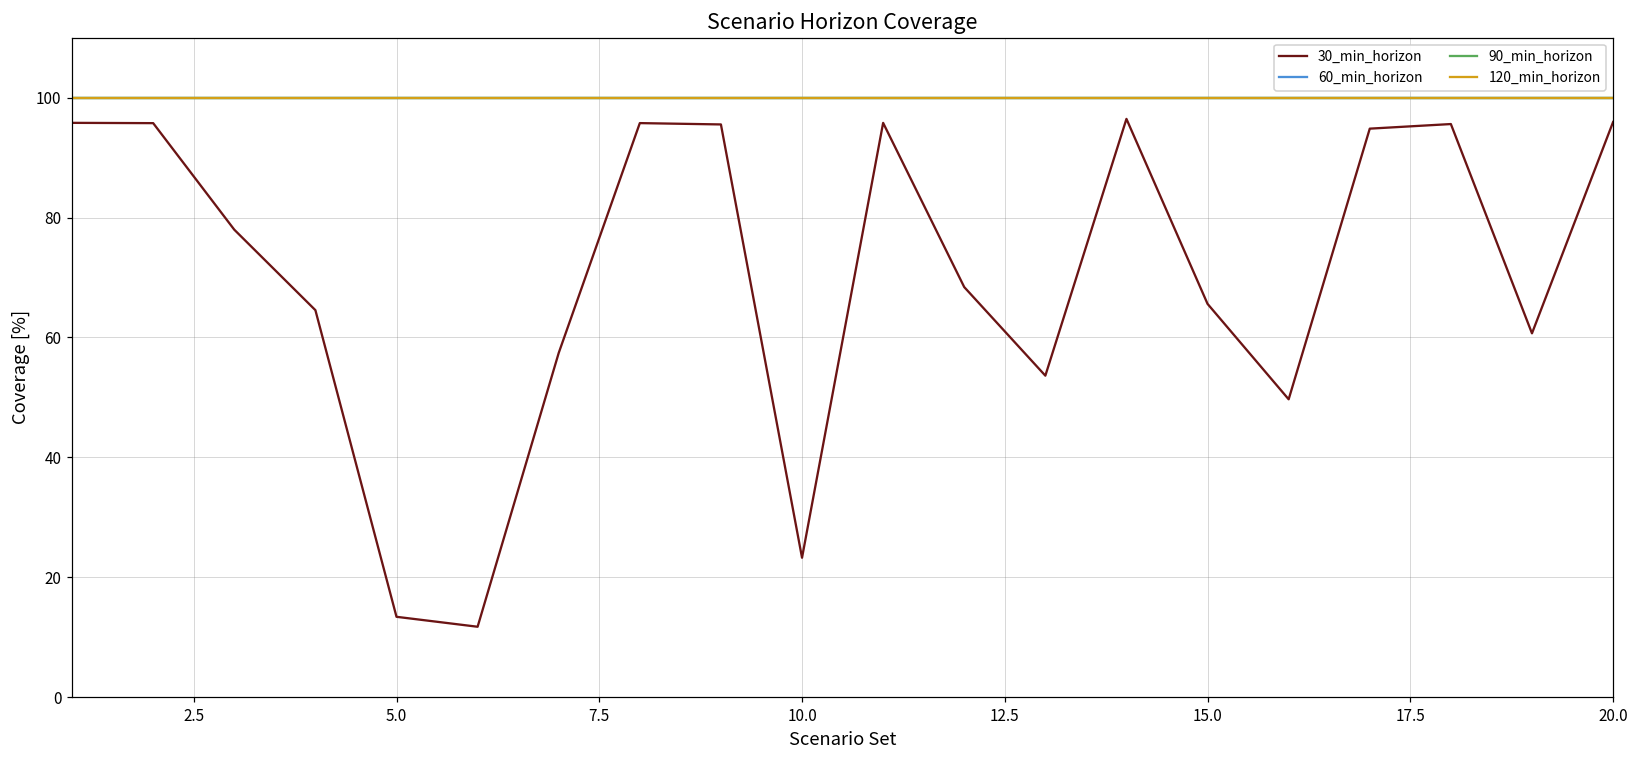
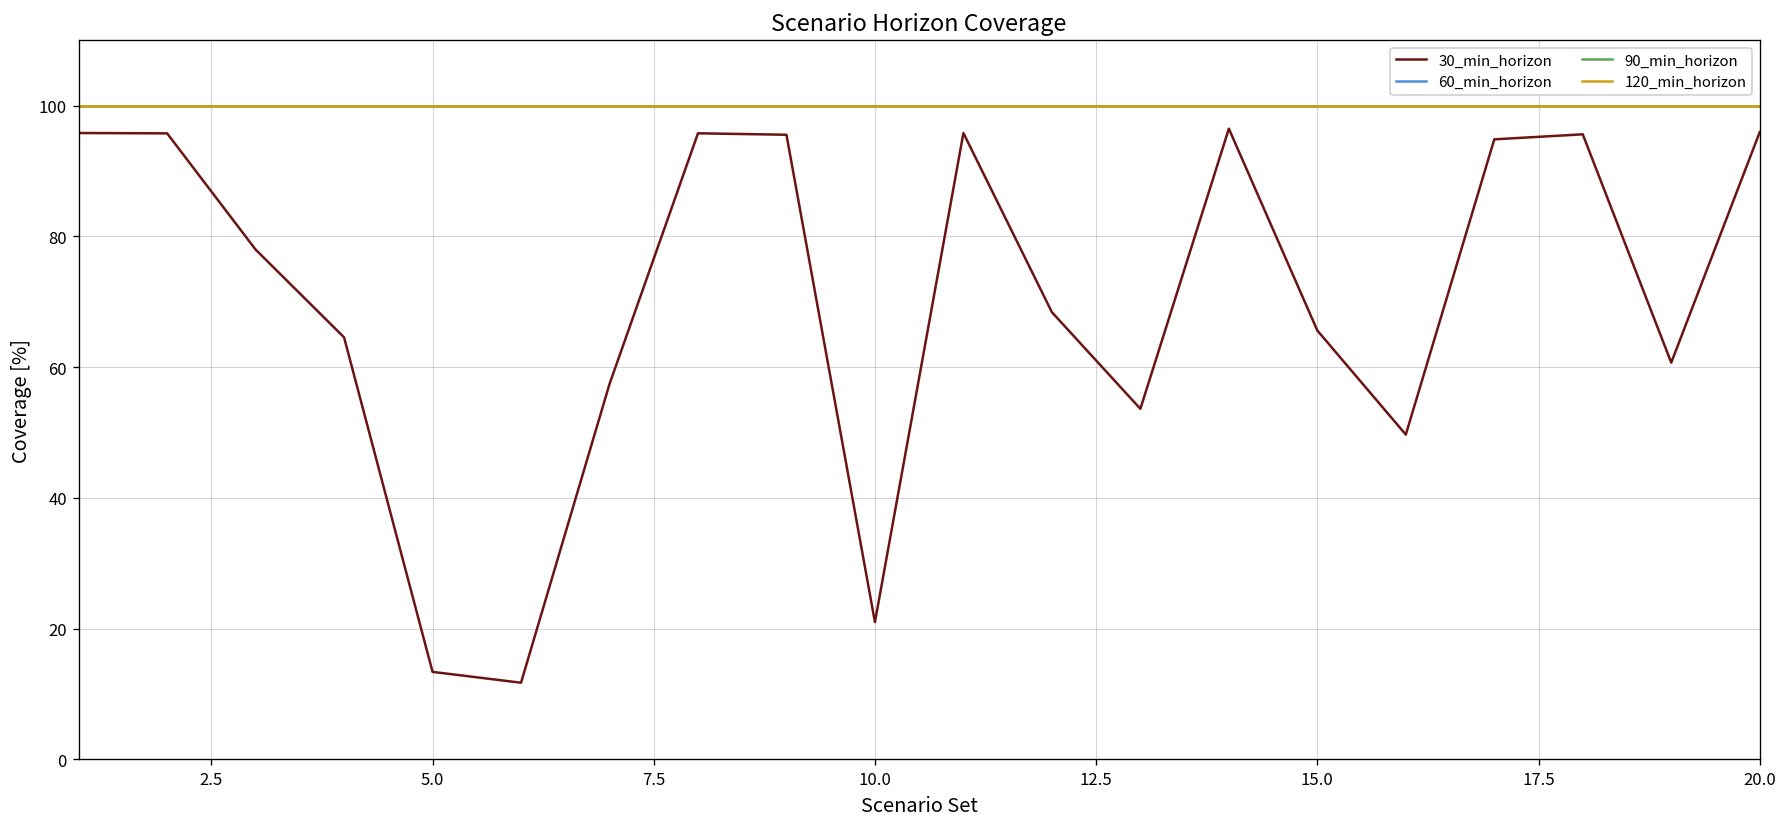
  {
    "30_min_horizon": {
      "5.0": 13,
-     "10.0": 23,
+     "10.0": 21,
      "15.0": 66,
      "20.0": 96
    },
    "120_min_horizon": {
      "5.0": 100,
      "10.0": 100,
      "15.0": 100,
      "20.0": 100
    }
  }
